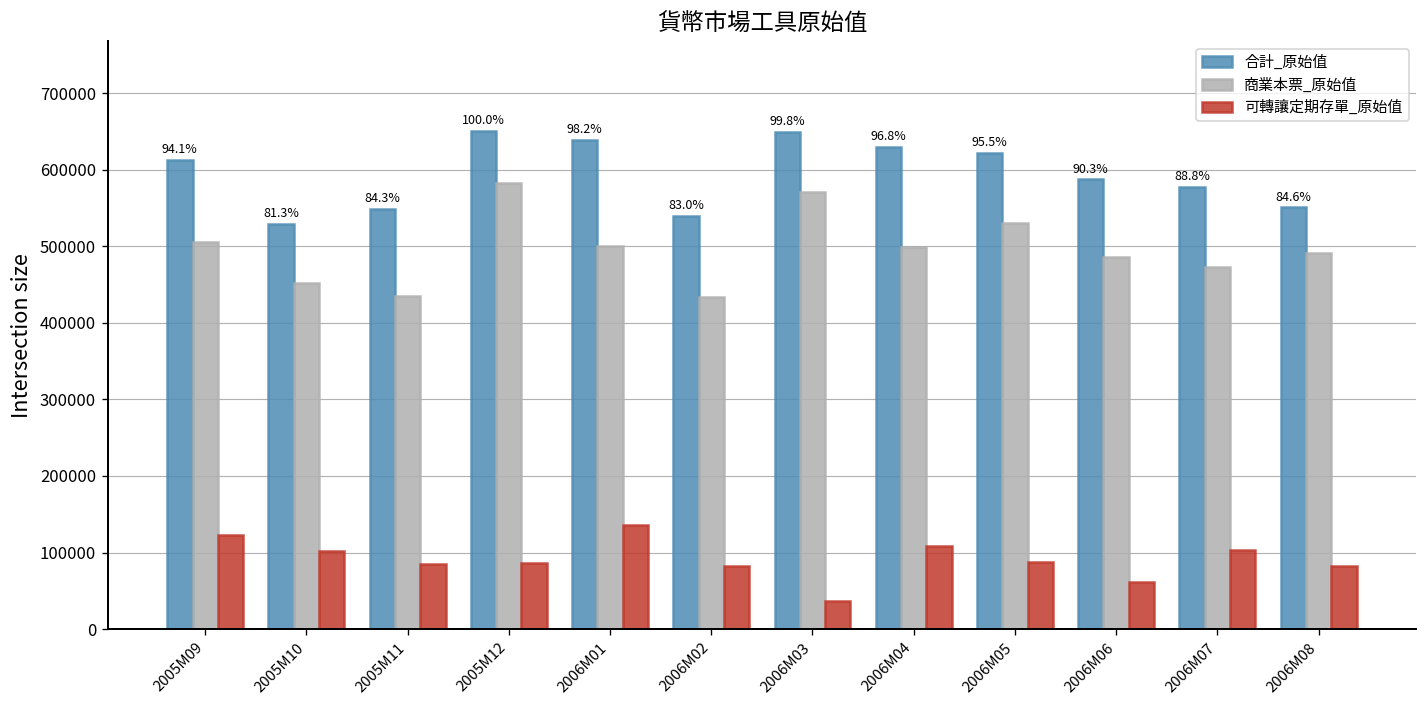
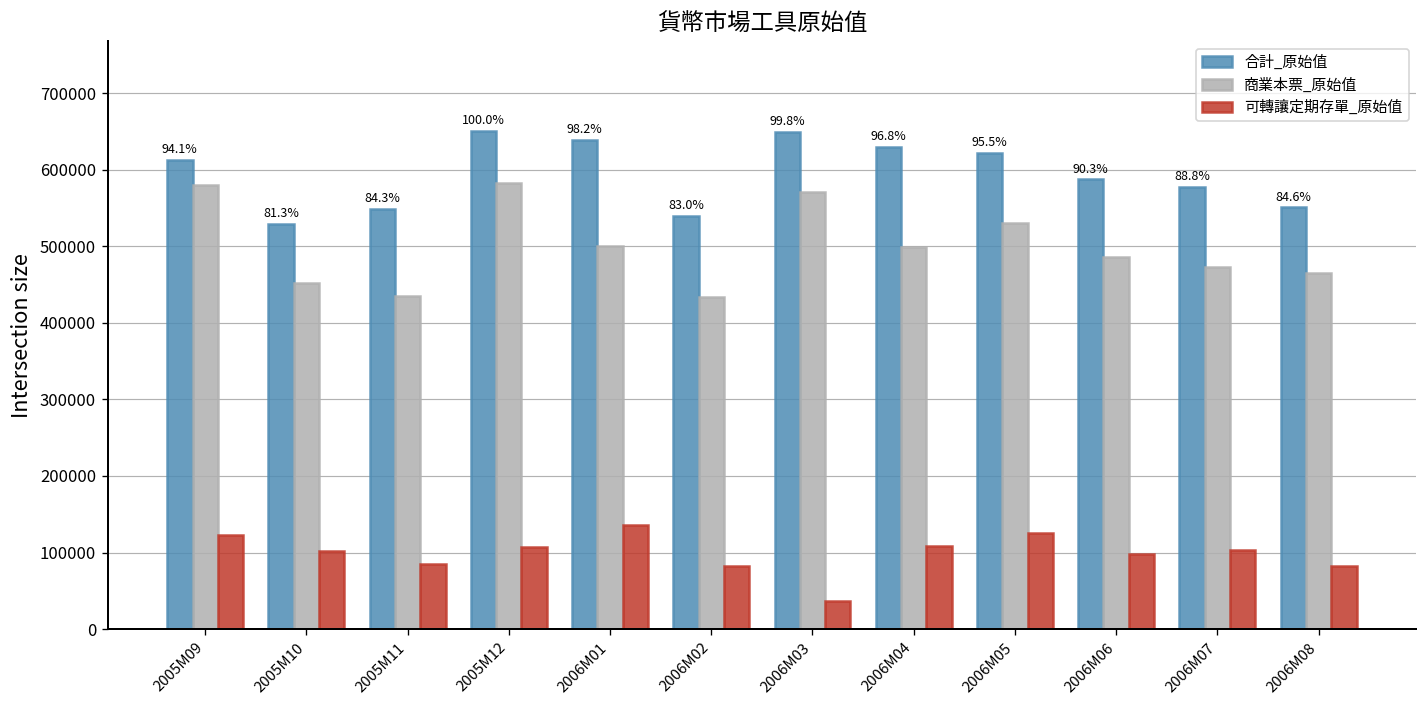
  {
    "商業本票_原始值": {
-     "2005M09": 510000,
+     "2005M09": 580000,
      "2005M10": 450000,
      "2005M11": 440000,
      "2005M12": 580000,
      "2006M01": 500000,
      "2006M02": 430000,
      "2006M03": 570000,
      "2006M04": 500000,
      "2006M05": 530000,
      "2006M06": 490000,
      "2006M07": 470000,
-     "2006M08": 490000
+     "2006M08": 470000
    },
    "可轉讓定期存單_原始值": {
      "2005M09": 120000,
      "2005M10": 100000,
      "2005M11": 90000,
-     "2005M12": 90000,
+     "2005M12": 110000,
      "2006M01": 140000,
      "2006M02": 80000,
      "2006M03": 40000,
      "2006M04": 110000,
-     "2006M05": 90000,
-     "2006M06": 60000,
+     "2006M05": 130000,
+     "2006M06": 100000,
      "2006M07": 100000,
      "2006M08": 80000
    }
  }
